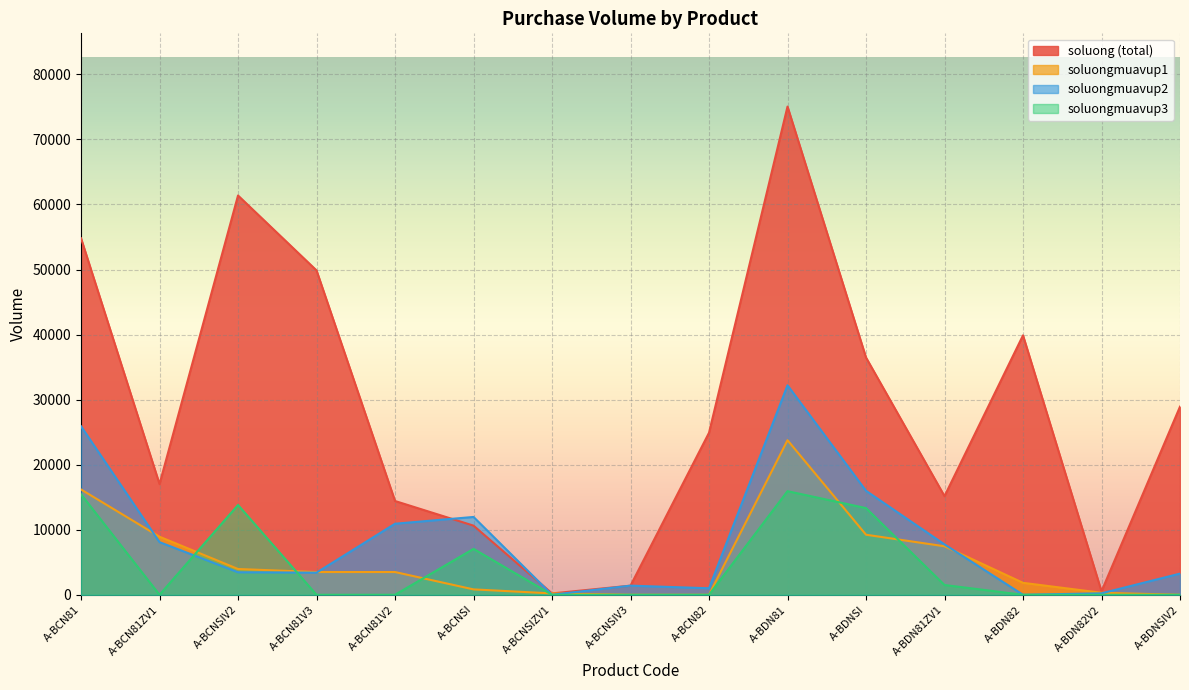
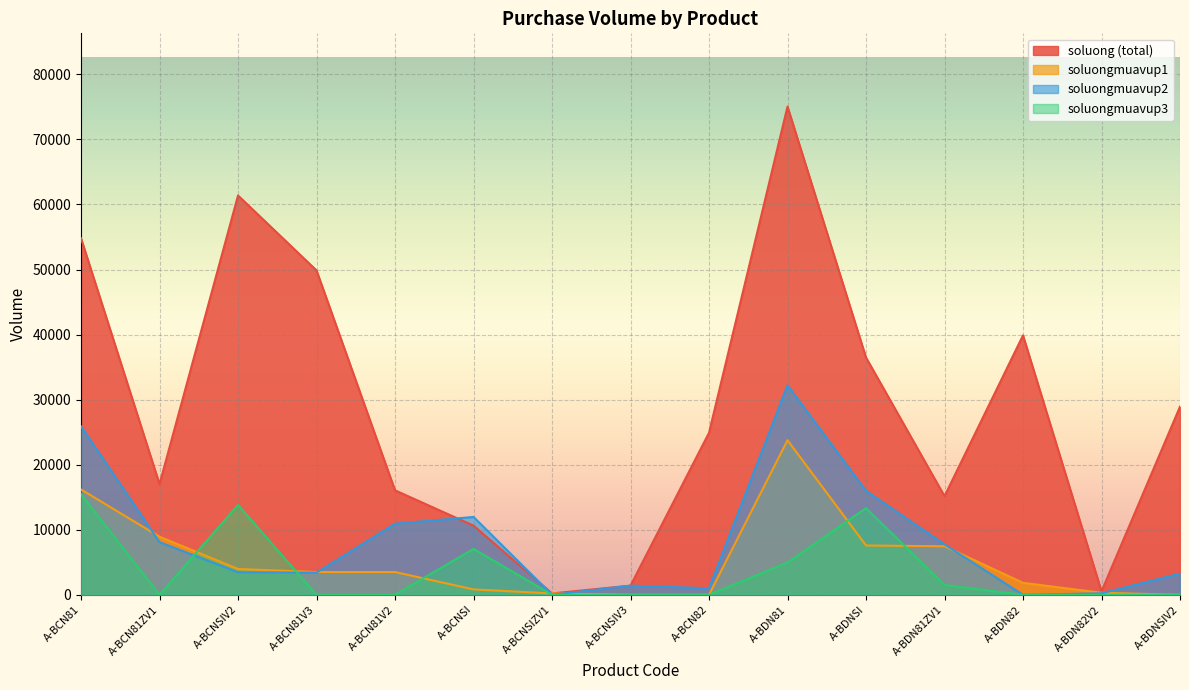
  {
    "soluong (total)": {
      "A-BCN81": 55000,
      "A-BCN81ZV1": 17000,
      "A-BCNSIV2": 61000,
      "A-BCN81V3": 50000,
-     "A-BCN81V2": 14000,
+     "A-BCN81V2": 16000,
      "A-BCNSI": 11000,
      "A-BCN82": 25000,
      "A-BDN81": 75000,
      "A-BDNSI": 36000,
      "A-BDN81ZV1": 15000,
      "A-BDN82": 40000,
      "A-BDNSIV2": 29000
    },
    "soluongmuavup1": {
      "A-BCN81": 16000,
      "A-BCN81ZV1": 9000,
      "A-BCNSIV2": 4000,
      "A-BCN81V2": 3000,
      "A-BCNSI": 1000,
      "A-BDN81": 24000,
-     "A-BDNSI": 9000,
+     "A-BDNSI": 8000,
      "A-BDN82": 2000
    },
    "soluongmuavup2": {
      "A-BCN81": 26000,
      "A-BCN81ZV1": 8000,
      "A-BCNSIV2": 3000,
      "A-BCN81V2": 11000,
      "A-BCNSI": 12000,
      "A-BCN82": 1000,
      "A-BDN81": 32000,
      "A-BDNSI": 16000,
      "A-BDNSIV2": 3000
    },
    "soluongmuavup3": {
      "A-BCN81": 15000,
      "A-BCN81ZV1": 0,
      "A-BCNSIV2": 14000,
      "A-BCN81V3": 0,
      "A-BCN81V2": 0,
      "A-BCNSI": 7000,
-     "A-BDN81": 16000,
+     "A-BDN81": 5000,
      "A-BDNSI": 13000,
      "A-BDN81ZV1": 2000
    }
  }
